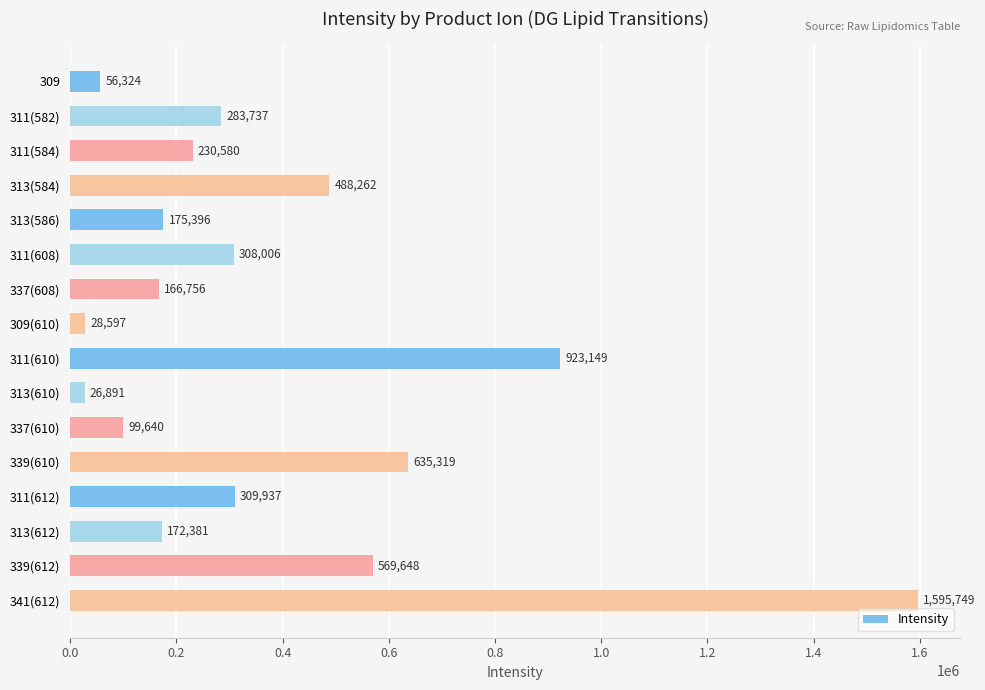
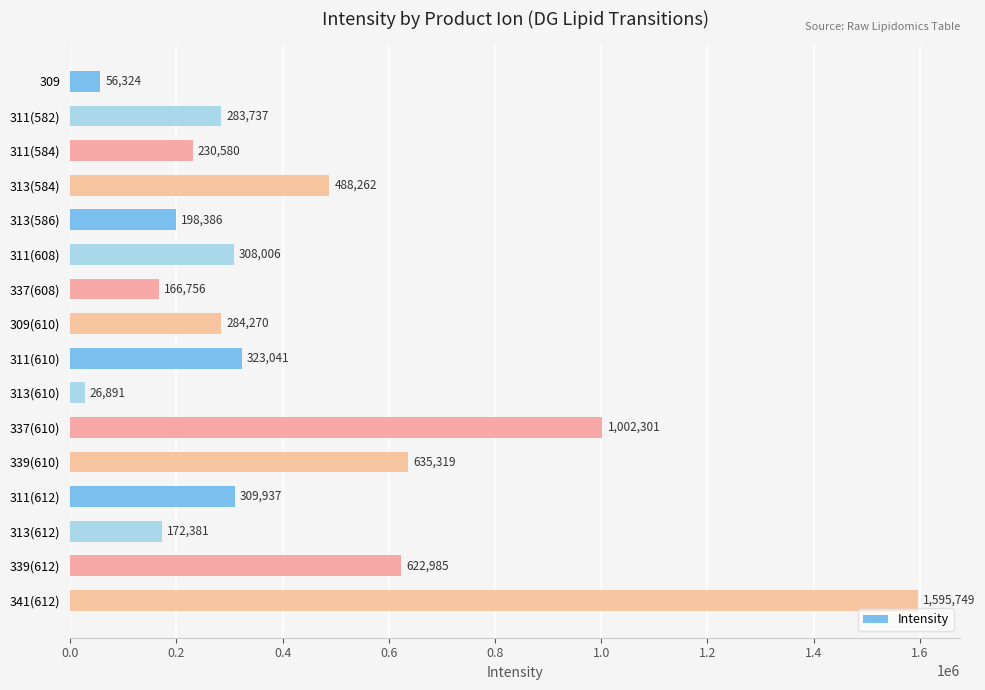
  {
    "309": "56,324",
    "311(582)": "283,737",
    "311(584)": "230,580",
    "313(584)": "488,262",
-   "313(586)": "175,396",
+   "313(586)": "198,386",
    "311(608)": "308,006",
    "337(608)": "166,756",
-   "309(610)": "28,597",
-   "311(610)": "923,149",
+   "309(610)": "284,270",
+   "311(610)": "323,041",
    "313(610)": "26,891",
-   "337(610)": "99,640",
+   "337(610)": "1,002,301",
    "339(610)": "635,319",
    "311(612)": "309,937",
    "313(612)": "172,381",
-   "339(612)": "569,648",
+   "339(612)": "622,985",
    "341(612)": "1,595,749"
  }
